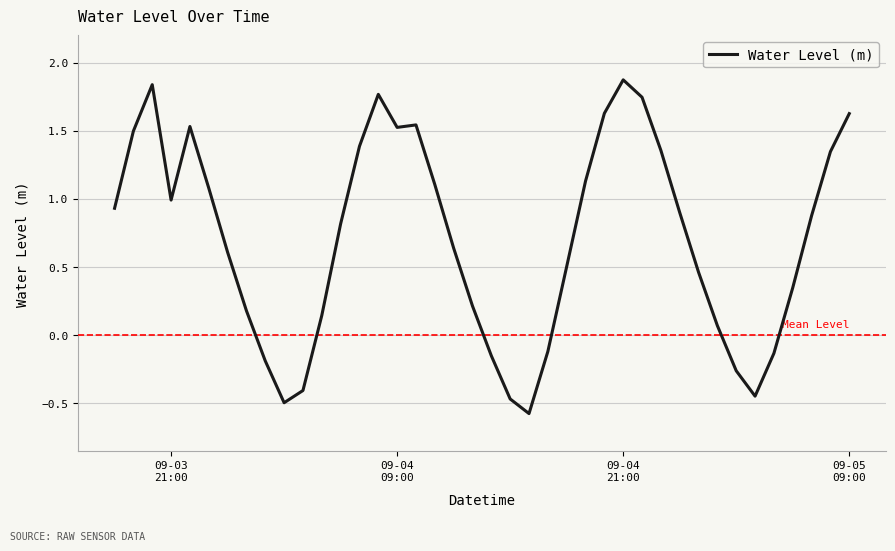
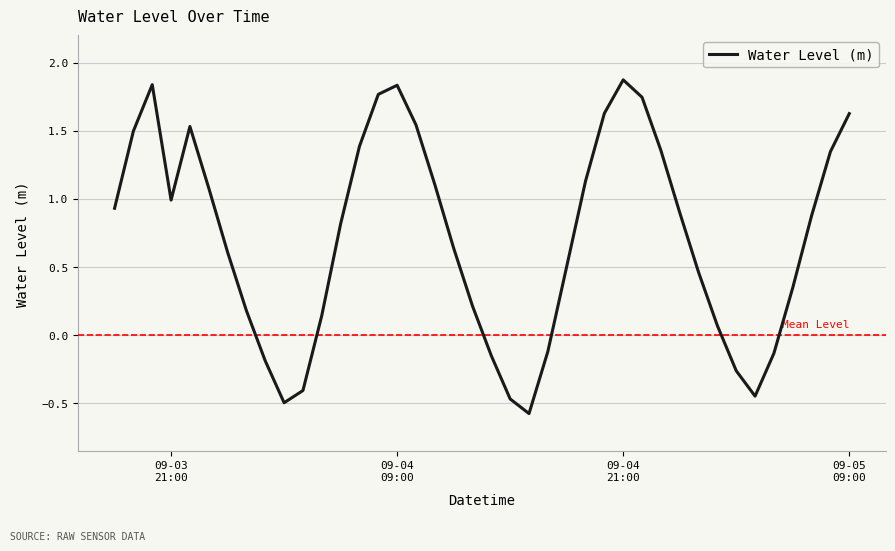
  {
    "09-03 21:00": 0.99,
-   "09-04 09:00": 1.52,
+   "09-04 09:00": 1.83,
    "09-04 21:00": 1.87,
    "09-05 09:00": 1.63
  }
